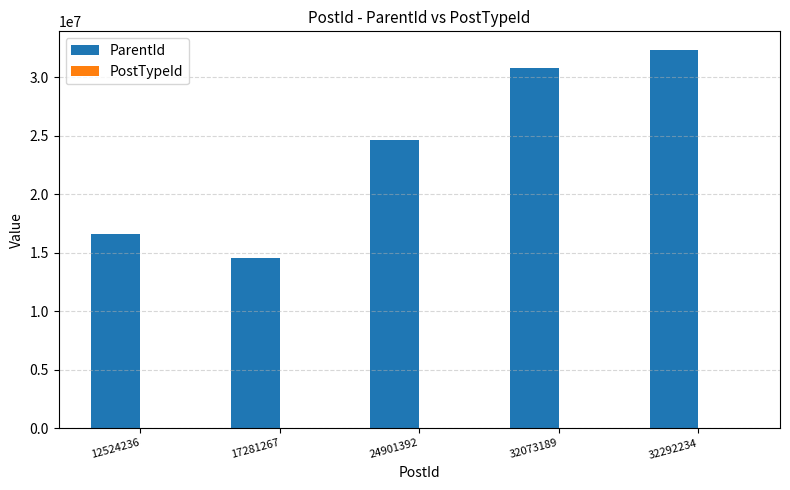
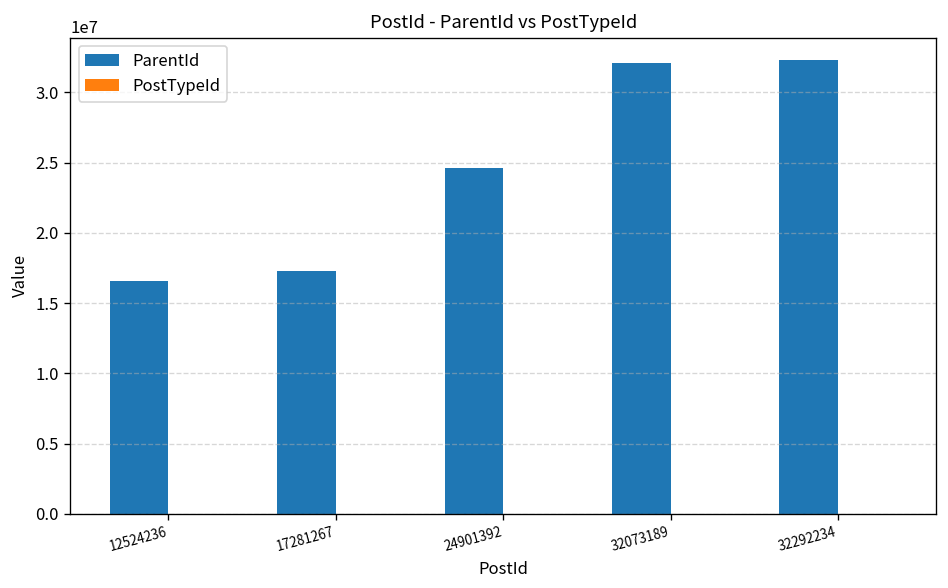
  {
    "ParentId": {
      "12524236": 16600000,
-     "17281267": 14600000,
+     "17281267": 17300000,
      "24901392": 24600000,
-     "32073189": 30800000,
+     "32073189": 32100000,
      "32292234": 32300000
    }
  }
